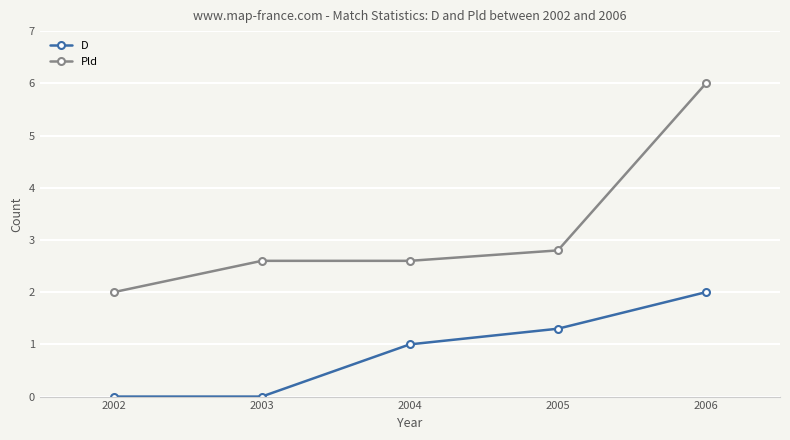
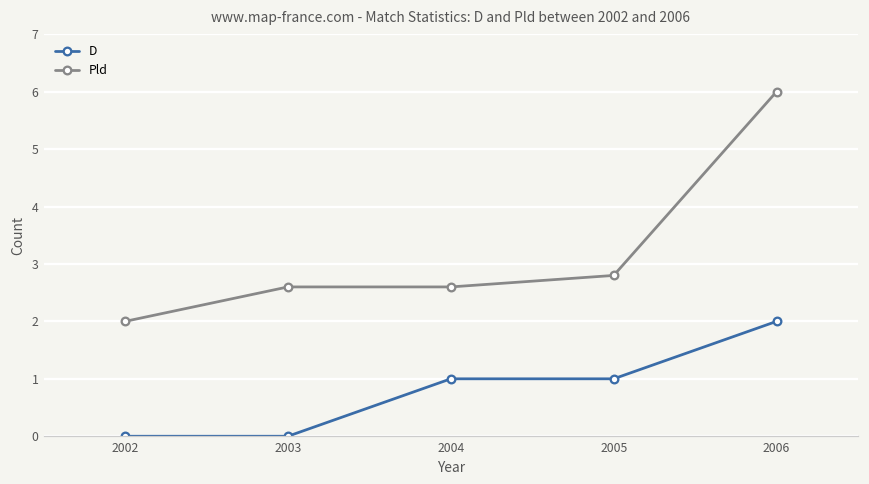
  {
    "D": {
      "2002": 0.0,
      "2003": 0.0,
      "2004": 1.0,
-     "2005": 1.3,
+     "2005": 1.0,
      "2006": 2.0
    },
    "Pld": {
      "2002": 2.0,
      "2003": 2.6,
      "2004": 2.6,
      "2005": 2.8,
      "2006": 6.0
    }
  }
